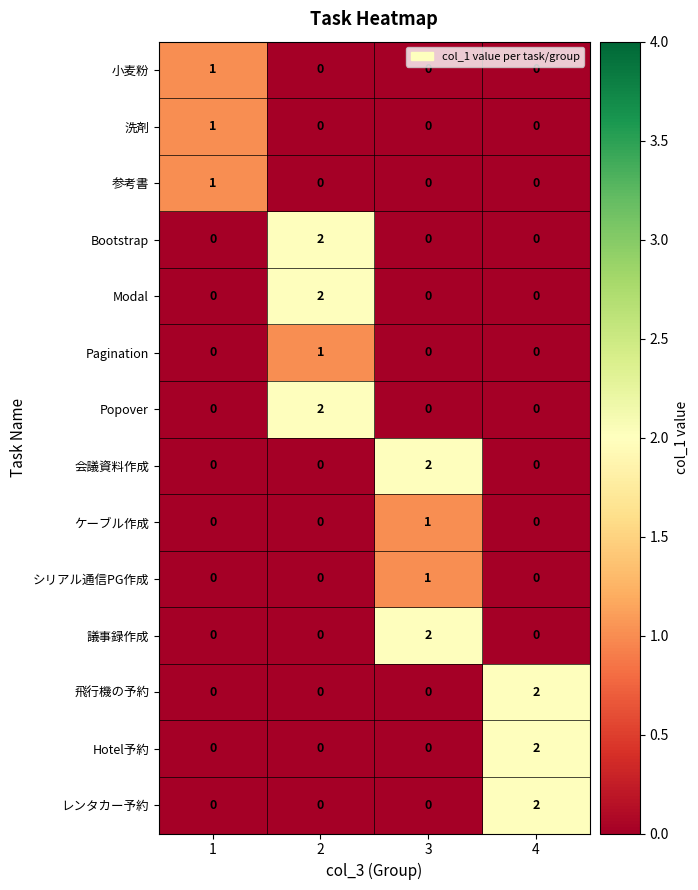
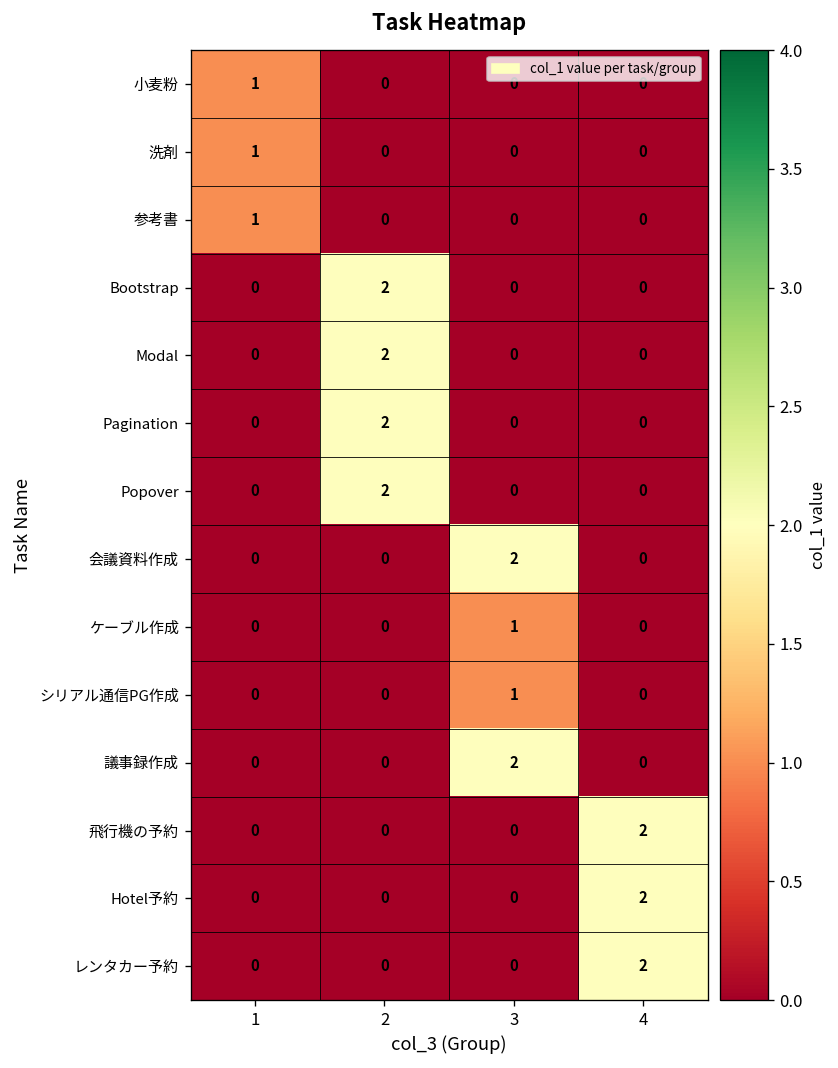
  {
    "小麦粉": {
      "1": 1,
      "2": 0
    },
    "洗剤": {
      "1": 1,
      "2": 0,
      "3": 0,
      "4": 0
    },
    "参考書": {
      "1": 1,
      "2": 0,
      "3": 0,
      "4": 0
    },
    "Bootstrap": {
      "1": 0,
      "2": 2,
      "3": 0,
      "4": 0
    },
    "Modal": {
      "1": 0,
      "2": 2,
      "3": 0,
      "4": 0
    },
    "Pagination": {
      "1": 0,
-     "2": 1,
+     "2": 2,
      "3": 0,
      "4": 0
    },
    "Popover": {
      "1": 0,
      "2": 2,
      "3": 0,
      "4": 0
    },
    "会議資料作成": {
      "1": 0,
      "2": 0,
      "3": 2,
      "4": 0
    },
    "ケーブル作成": {
      "1": 0,
      "2": 0,
      "3": 1,
      "4": 0
    },
    "シリアル通信PG作成": {
      "1": 0,
      "2": 0,
      "3": 1,
      "4": 0
    },
    "議事録作成": {
      "1": 0,
      "2": 0,
      "3": 2,
      "4": 0
    },
    "飛行機の予約": {
      "1": 0,
      "2": 0,
      "3": 0,
      "4": 2
    },
    "Hotel予約": {
      "1": 0,
      "2": 0,
      "3": 0,
      "4": 2
    },
    "レンタカー予約": {
      "1": 0,
      "2": 0,
      "3": 0,
      "4": 2
    }
  }
